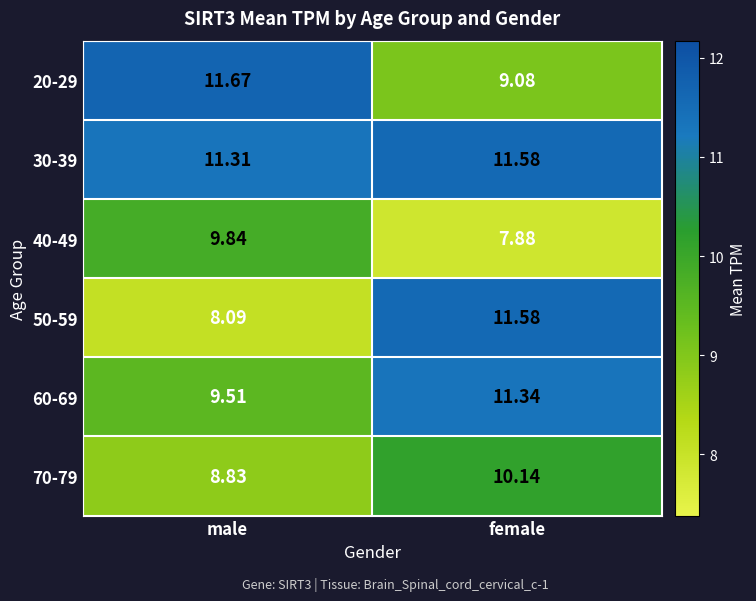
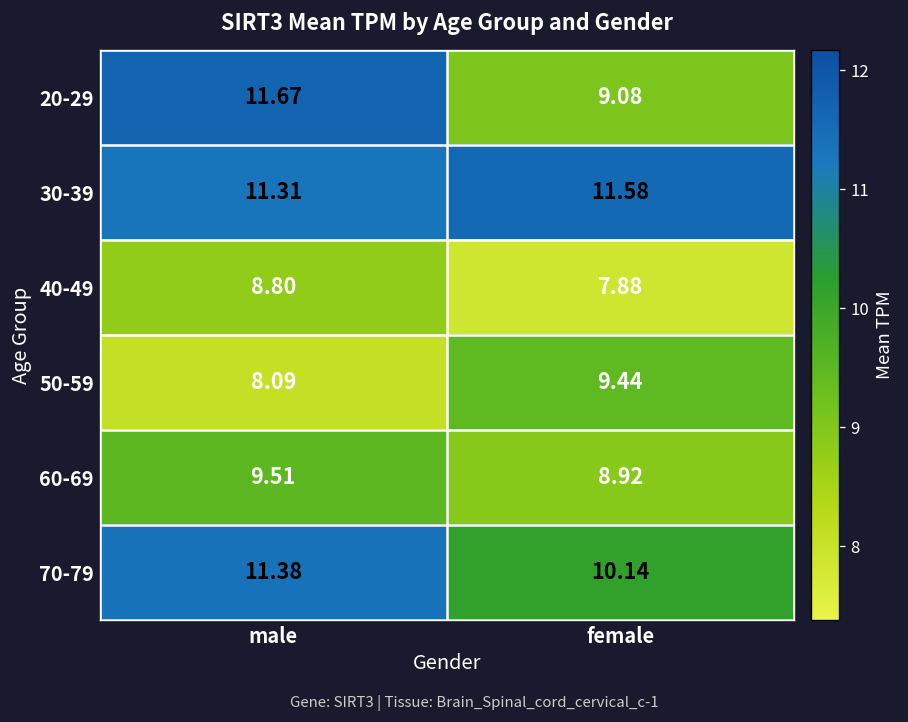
  {
    "20-29": {
      "male": 11.67,
      "female": 9.08
    },
    "30-39": {
      "male": 11.31,
      "female": 11.58
    },
    "40-49": {
-     "male": 9.84,
+     "male": 8.80,
      "female": 7.88
    },
    "50-59": {
      "male": 8.09,
-     "female": 11.58
+     "female": 9.44
    },
    "60-69": {
      "male": 9.51,
-     "female": 11.34
+     "female": 8.92
    },
    "70-79": {
-     "male": 8.83,
+     "male": 11.38,
      "female": 10.14
    }
  }
